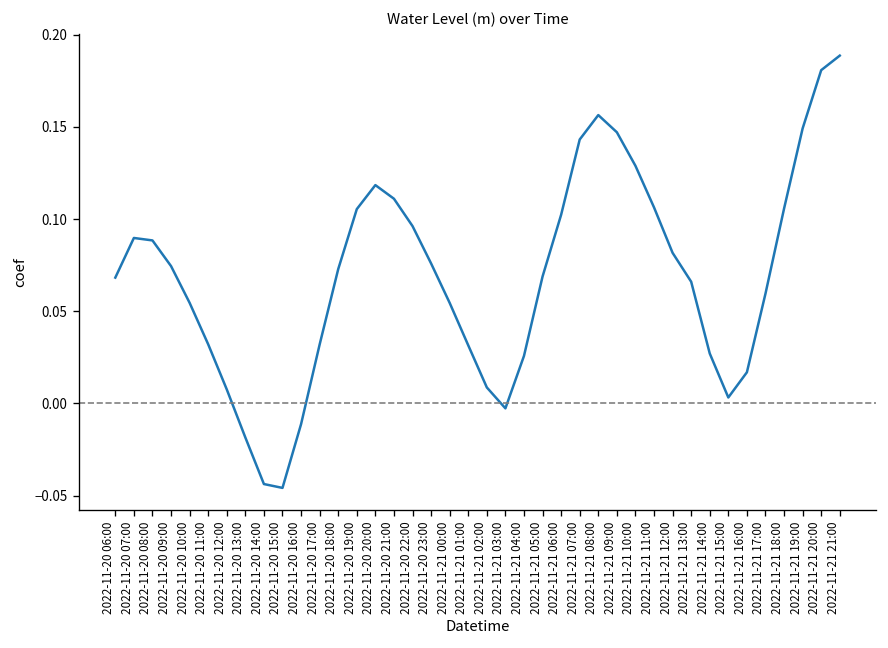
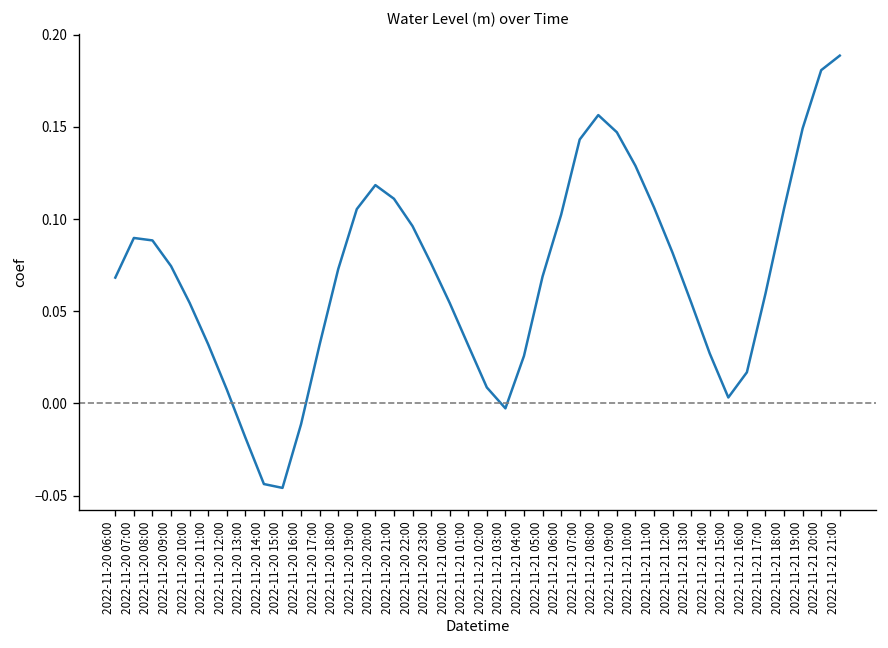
  {
    "2022-11-20 06:00": 0.068,
    "2022-11-20 07:00": 0.090,
    "2022-11-20 08:00": 0.088,
    "2022-11-20 09:00": 0.075,
    "2022-11-20 10:00": 0.055,
    "2022-11-20 11:00": 0.032,
    "2022-11-20 12:00": 0.008,
    "2022-11-20 13:00": -0.018,
    "2022-11-20 14:00": -0.044,
    "2022-11-20 15:00": -0.046,
    "2022-11-20 16:00": -0.011,
    "2022-11-20 17:00": 0.032,
    "2022-11-20 18:00": 0.073,
    "2022-11-20 19:00": 0.105,
    "2022-11-20 20:00": 0.118,
    "2022-11-20 21:00": 0.111,
    "2022-11-20 22:00": 0.096,
    "2022-11-20 23:00": 0.076,
    "2022-11-21 00:00": 0.055,
    "2022-11-21 01:00": 0.032,
    "2022-11-21 02:00": 0.009,
    "2022-11-21 03:00": -0.003,
    "2022-11-21 04:00": 0.026,
    "2022-11-21 05:00": 0.069,
    "2022-11-21 06:00": 0.102,
    "2022-11-21 07:00": 0.143,
    "2022-11-21 08:00": 0.156,
    "2022-11-21 09:00": 0.147,
    "2022-11-21 10:00": 0.129,
    "2022-11-21 11:00": 0.106,
    "2022-11-21 12:00": 0.082,
-   "2022-11-21 13:00": 0.066,
+   "2022-11-21 13:00": 0.055,
    "2022-11-21 14:00": 0.027,
    "2022-11-21 15:00": 0.003,
    "2022-11-21 16:00": 0.017,
    "2022-11-21 17:00": 0.060,
    "2022-11-21 18:00": 0.106,
    "2022-11-21 19:00": 0.149,
    "2022-11-21 20:00": 0.181,
    "2022-11-21 21:00": 0.189
  }
